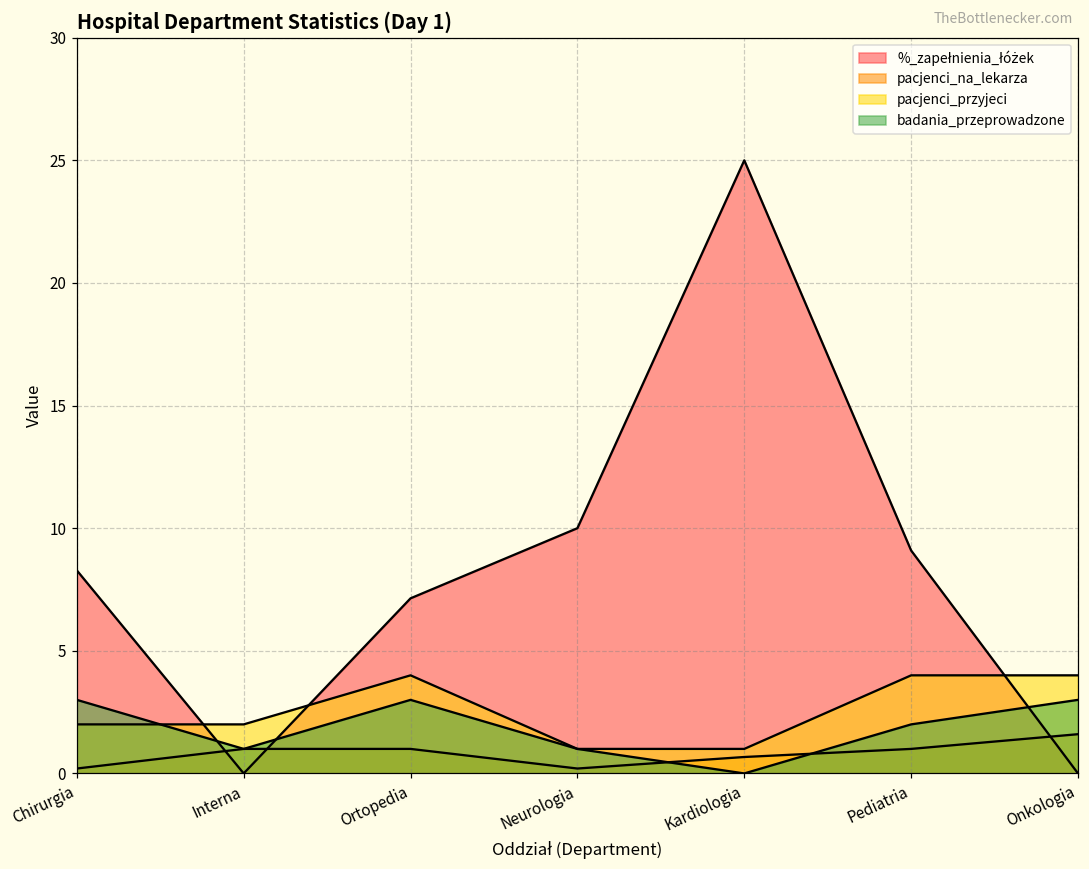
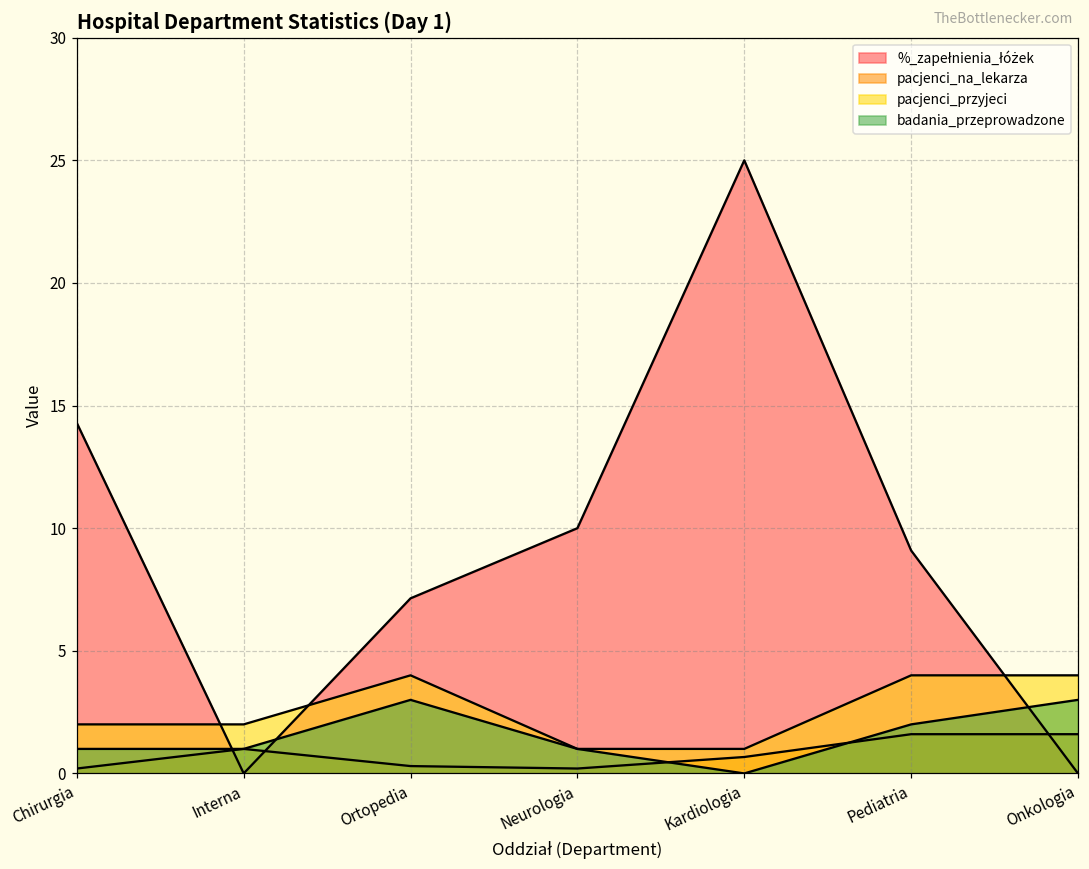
  {
    "%_zapełnienia_łóżek": {
-     "Chirurgia": 8.3,
+     "Chirurgia": 14.3,
      "Interna": 0.0,
      "Ortopedia": 7.1,
      "Neurologia": 10.0,
      "Kardiologia": 25.0,
      "Pediatria": 9.1,
      "Onkologia": 0.0
    },
    "pacjenci_na_lekarza": {
      "Chirurgia": 0.2,
-     "Ortopedia": 1.0,
+     "Ortopedia": 0.3,
      "Neurologia": 0.2,
      "Kardiologia": 0.7,
-     "Pediatria": 1.0,
+     "Pediatria": 1.6,
      "Onkologia": 1.6
    },
    "pacjenci_przyjeci": {
      "Chirurgia": 2.0,
      "Interna": 2.0,
      "Ortopedia": 4.0,
      "Kardiologia": 1.0,
      "Pediatria": 4.0,
      "Onkologia": 4.0
    },
    "badania_przeprowadzone": {
-     "Chirurgia": 3,
+     "Chirurgia": 1,
      "Ortopedia": 3,
      "Kardiologia": 0,
      "Pediatria": 2,
      "Onkologia": 3
    }
  }
